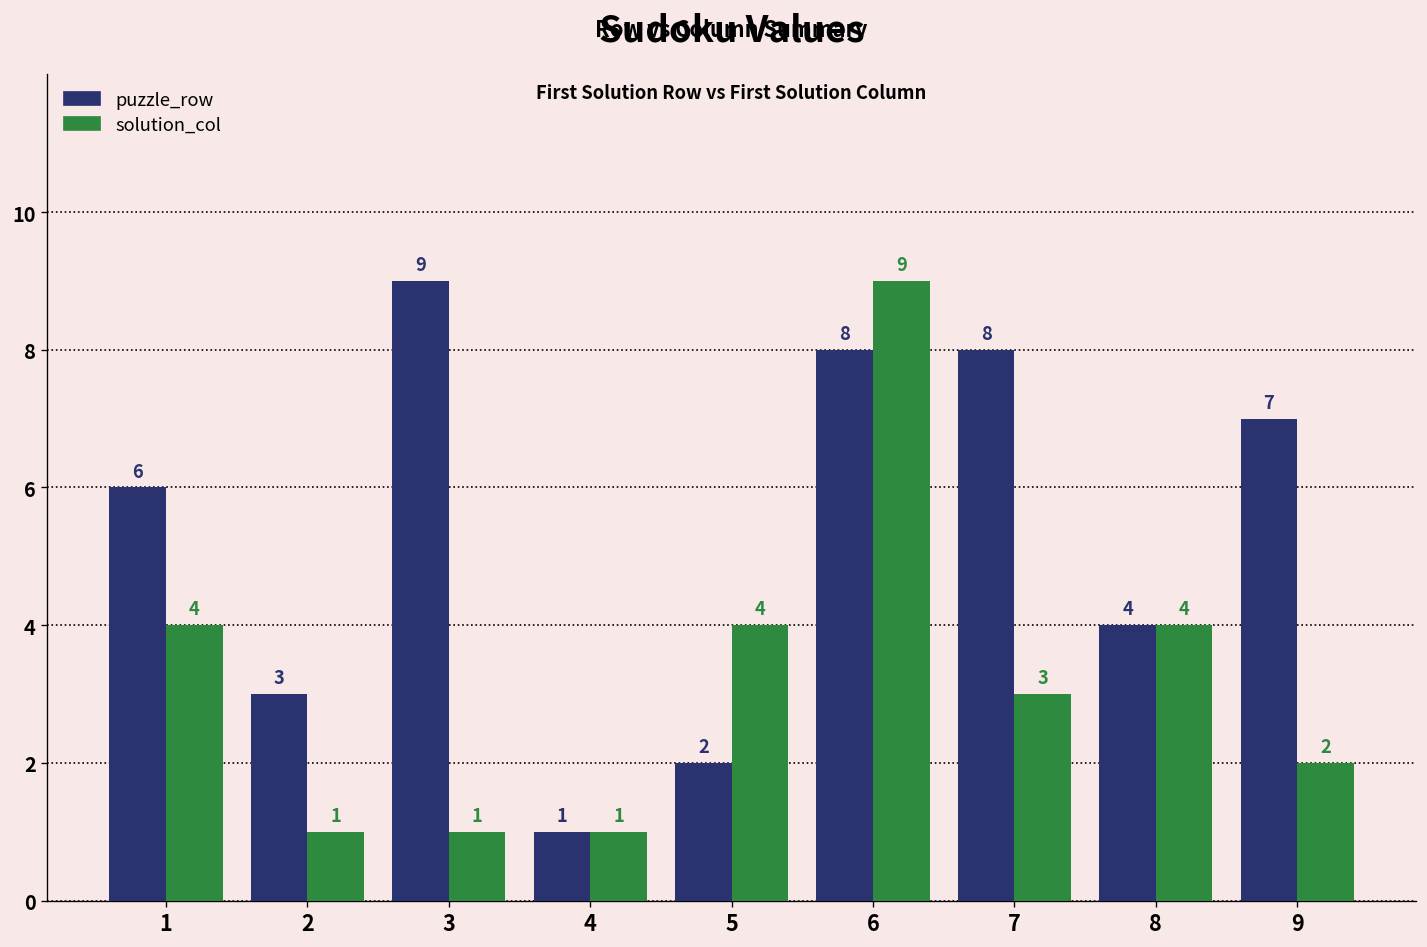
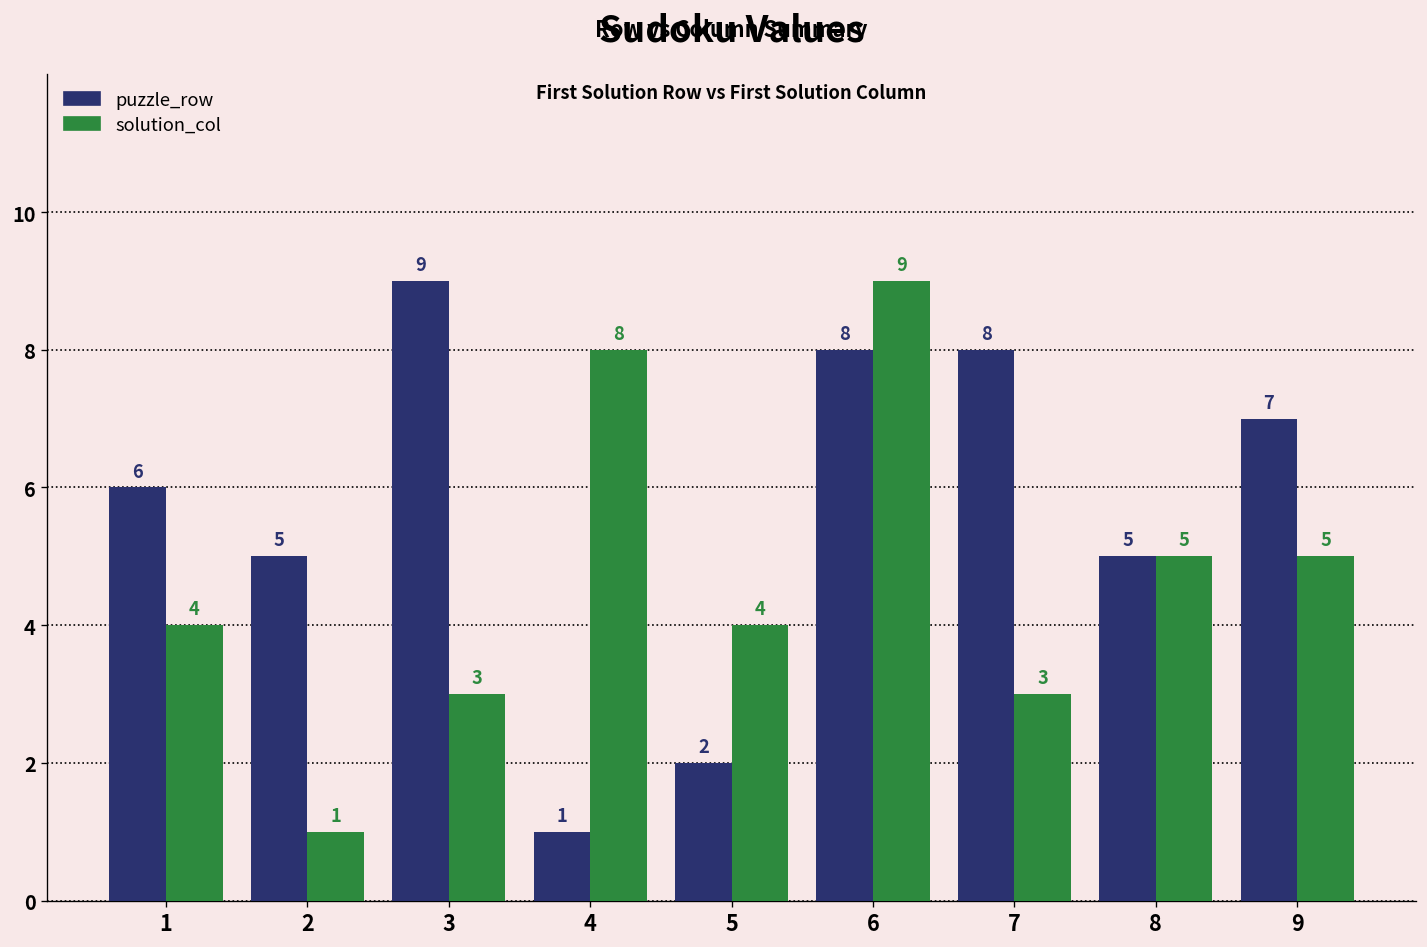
  {
    "puzzle_row": {
      "1": 6,
-     "2": 3,
+     "2": 5,
      "3": 9,
      "4": 1,
      "5": 2,
      "6": 8,
      "7": 8,
-     "8": 4,
+     "8": 5,
      "9": 7
    },
    "solution_col": {
      "1": 4,
      "2": 1,
-     "3": 1,
-     "4": 1,
+     "3": 3,
+     "4": 8,
      "5": 4,
      "6": 9,
      "7": 3,
-     "8": 4,
-     "9": 2
+     "8": 5,
+     "9": 5
    }
  }
